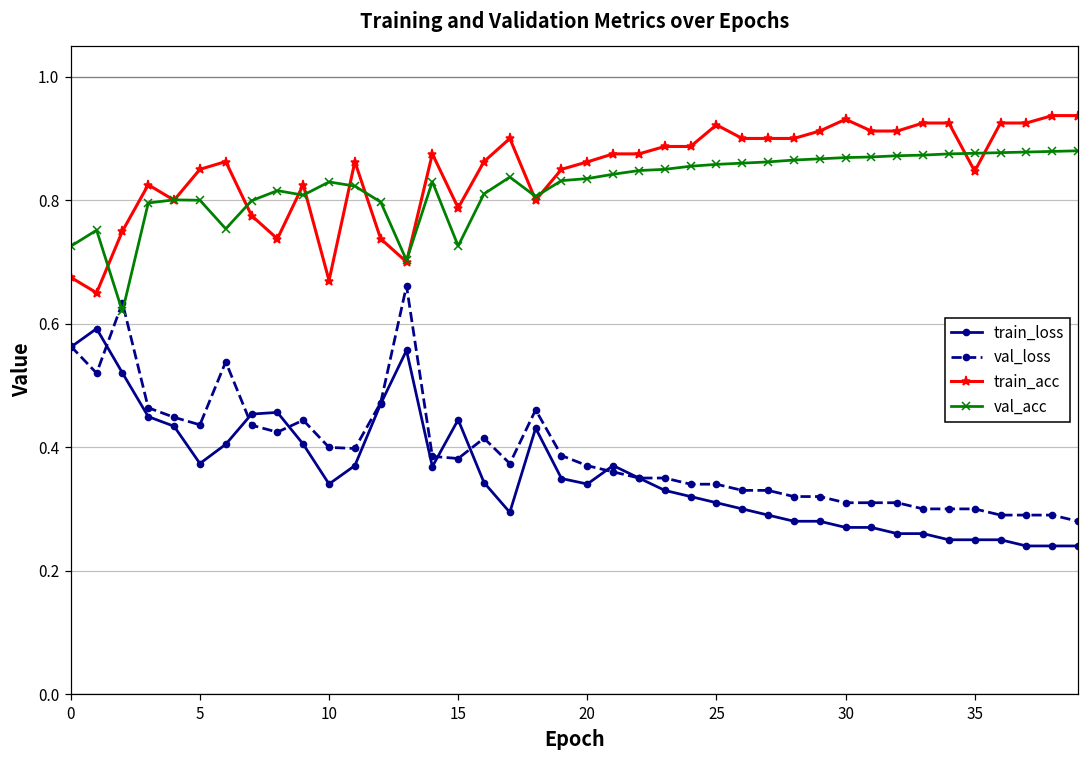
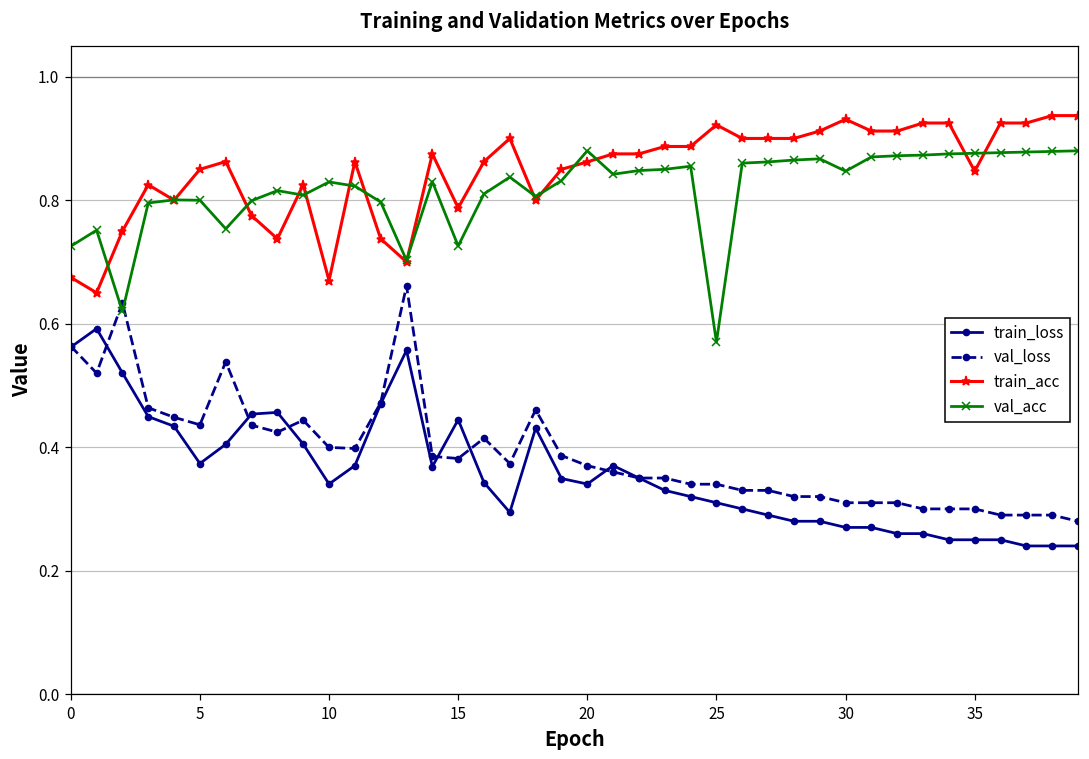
  {
    "train_acc": {
      "0": 0.68,
      "5": 0.85,
      "10": 0.67,
      "15": 0.79,
      "20": 0.86,
      "25": 0.92,
      "30": 0.93,
      "35": 0.85
    },
    "val_acc": {
      "0": 0.73,
      "5": 0.80,
      "10": 0.83,
      "15": 0.73,
-     "20": 0.84,
-     "25": 0.86,
-     "30": 0.87,
+     "20": 0.88,
+     "25": 0.57,
+     "30": 0.85,
      "35": 0.88
    }
  }
